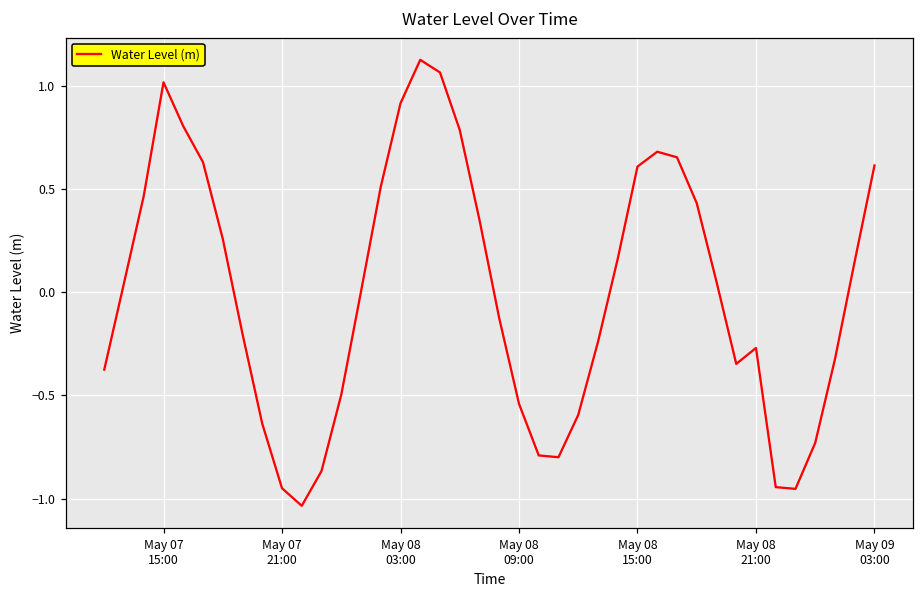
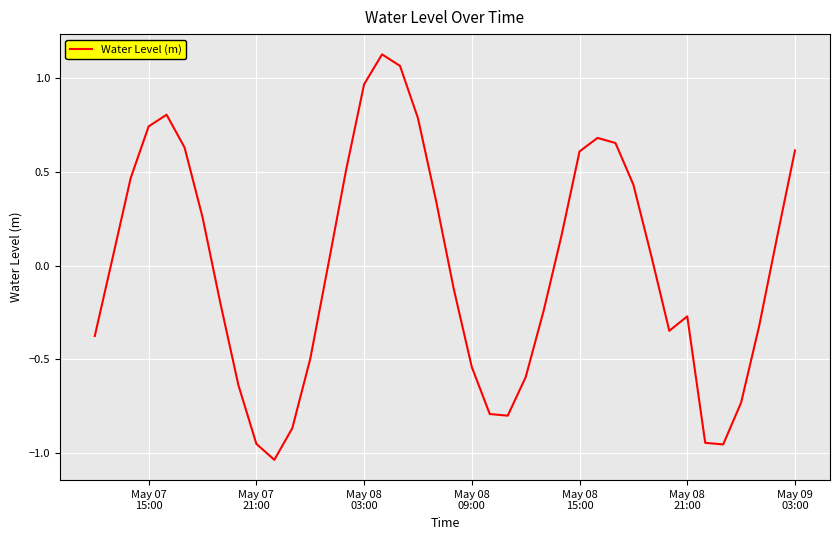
  {
-   "May 07 15:00": 1.02,
+   "May 07 15:00": 0.74,
    "May 07 21:00": -0.95,
-   "May 08 03:00": 0.91,
+   "May 08 03:00": 0.97,
    "May 08 09:00": -0.54,
    "May 08 15:00": 0.61,
    "May 08 21:00": -0.27,
    "May 09 03:00": 0.61
  }
